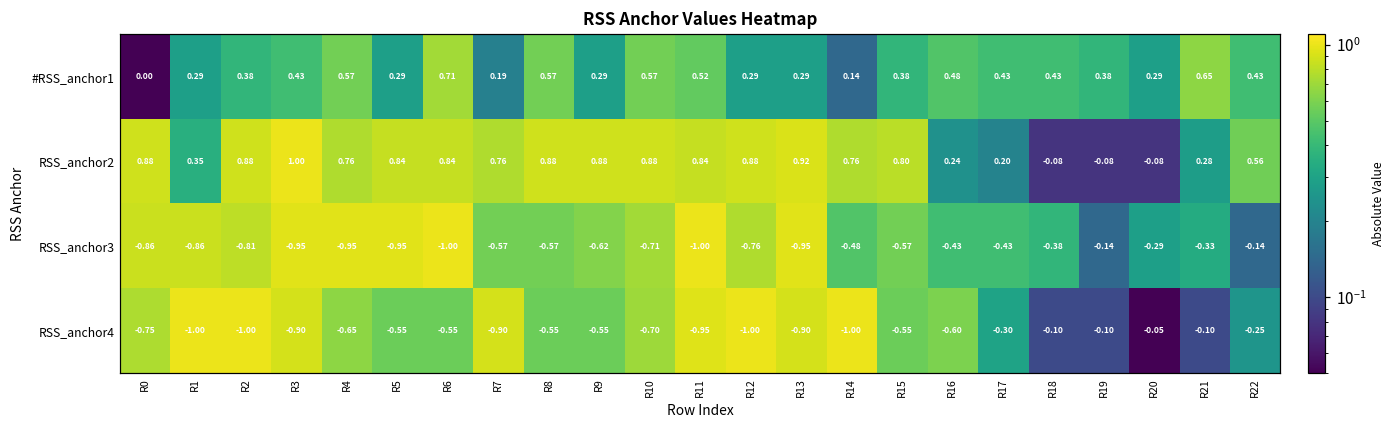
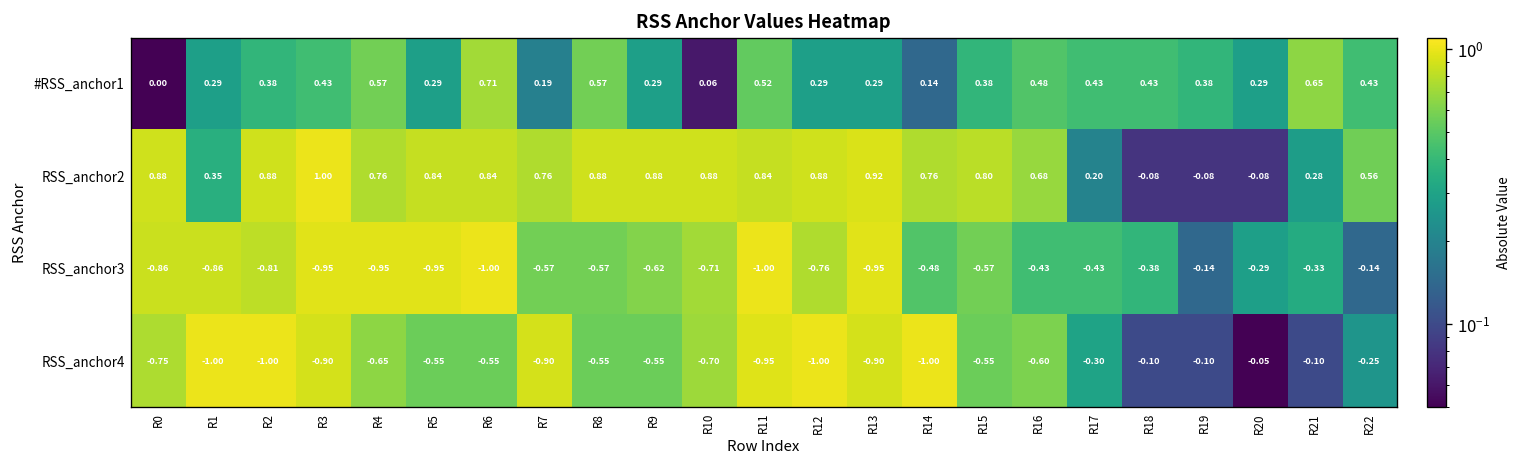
  {
    "#RSS_anchor1": {
      "R0": 0.00,
      "R1": 0.29,
      "R2": 0.38,
      "R3": 0.43,
      "R4": 0.57,
      "R5": 0.29,
      "R6": 0.71,
      "R7": 0.19,
      "R8": 0.57,
      "R9": 0.29,
-     "R10": 0.57,
+     "R10": 0.06,
      "R11": 0.52,
      "R12": 0.29,
      "R13": 0.29,
      "R14": 0.14,
      "R15": 0.38,
      "R16": 0.48,
      "R17": 0.43,
      "R18": 0.43,
      "R19": 0.38,
      "R20": 0.29,
      "R21": 0.65,
      "R22": 0.43
    },
    "RSS_anchor2": {
      "R0": 0.88,
      "R1": 0.35,
      "R2": 0.88,
      "R3": 1.00,
      "R4": 0.76,
      "R5": 0.84,
      "R6": 0.84,
      "R7": 0.76,
      "R8": 0.88,
      "R9": 0.88,
      "R10": 0.88,
      "R11": 0.84,
      "R12": 0.88,
      "R13": 0.92,
      "R14": 0.76,
      "R15": 0.80,
-     "R16": 0.24,
+     "R16": 0.68,
      "R17": 0.20,
      "R18": -0.08,
      "R19": -0.08,
      "R20": -0.08,
      "R21": 0.28,
      "R22": 0.56
    },
    "RSS_anchor3": {
      "R0": -0.86,
      "R1": -0.86,
      "R2": -0.81,
      "R3": -0.95,
      "R4": -0.95,
      "R5": -0.95,
      "R6": -1.00,
      "R7": -0.57,
      "R8": -0.57,
      "R9": -0.62,
      "R10": -0.71,
      "R11": -1.00,
      "R12": -0.76,
      "R13": -0.95,
      "R14": -0.48,
      "R15": -0.57,
      "R16": -0.43,
      "R17": -0.43,
      "R18": -0.38,
      "R19": -0.14,
      "R20": -0.29,
      "R21": -0.33,
      "R22": -0.14
    },
    "RSS_anchor4": {
      "R0": -0.75,
      "R1": -1.00,
      "R2": -1.00,
      "R3": -0.90,
      "R4": -0.65,
      "R5": -0.55,
      "R6": -0.55,
      "R7": -0.90,
      "R8": -0.55,
      "R9": -0.55,
      "R10": -0.70,
      "R11": -0.95,
      "R12": -1.00,
      "R13": -0.90,
      "R14": -1.00,
      "R15": -0.55,
      "R16": -0.60,
      "R17": -0.30,
      "R18": -0.10,
      "R19": -0.10,
      "R20": -0.05,
      "R21": -0.10,
      "R22": -0.25
    }
  }
